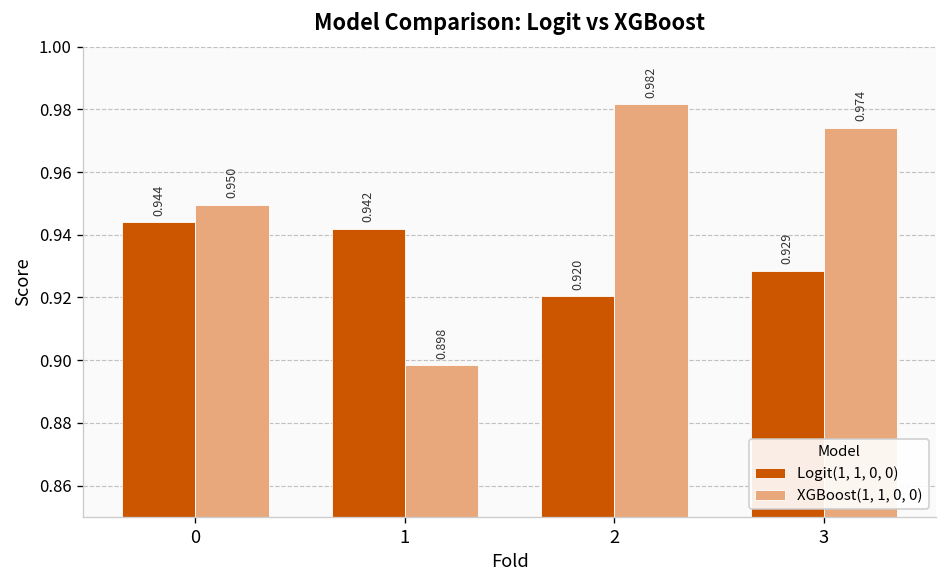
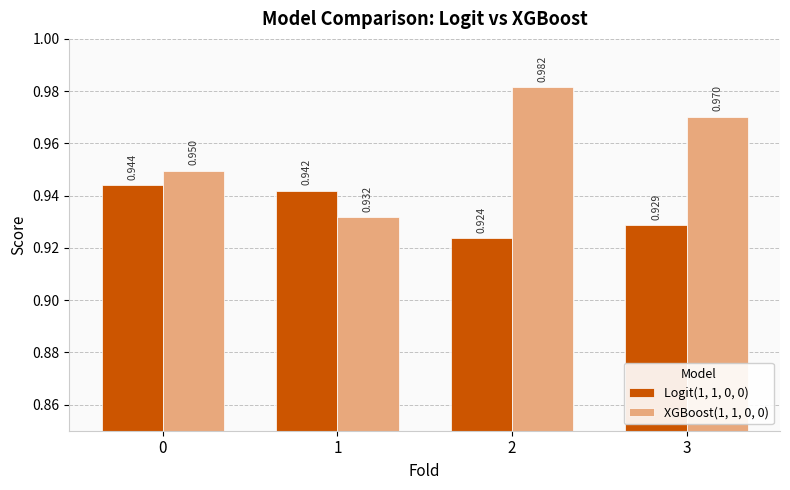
  {
    "Logit(1, 1, 0, 0)": {
      "0": 0.944,
      "1": 0.942,
-     "2": 0.920,
+     "2": 0.924,
      "3": 0.929
    },
    "XGBoost(1, 1, 0, 0)": {
      "0": 0.950,
-     "1": 0.898,
+     "1": 0.932,
      "2": 0.982,
-     "3": 0.974
+     "3": 0.970
    }
  }
